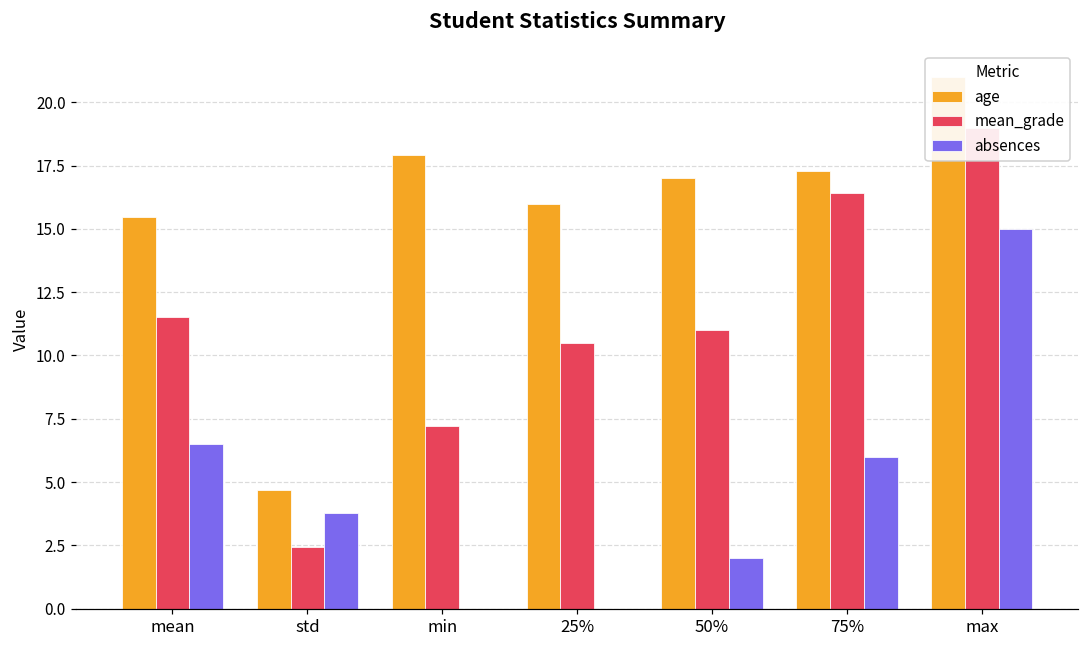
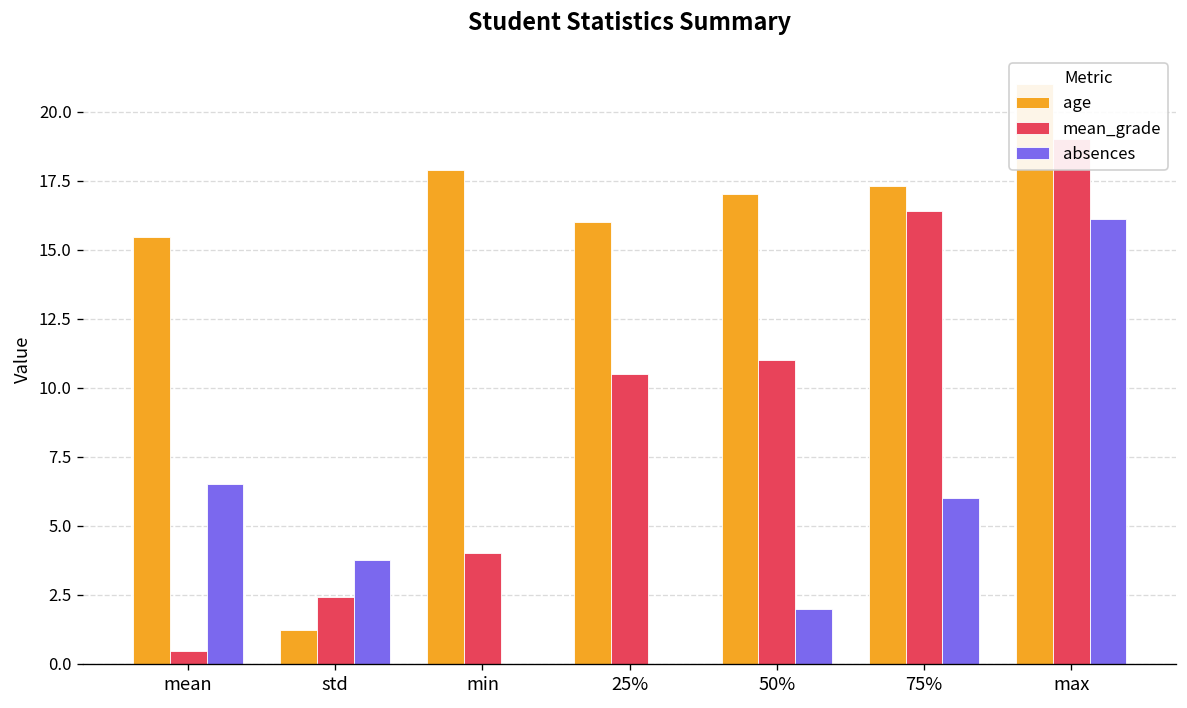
  {
    "age": {
      "mean": 15.5,
-     "std": 4.7,
+     "std": 1.2,
      "min": 17.9,
      "25%": 16.0,
      "50%": 17.0,
      "75%": 17.3
    },
    "mean_grade": {
-     "mean": 11.5,
+     "mean": 0.5,
      "std": 2.4,
-     "min": 7.2,
+     "min": 4.0,
      "25%": 10.5,
      "50%": 11.0,
      "75%": 16.4
    },
    "absences": {
      "mean": 6.5,
      "std": 3.8,
      "min": 0.0,
      "25%": 0.0,
      "50%": 2.0,
      "75%": 6.0,
-     "max": 15.0
+     "max": 16.1
    }
  }
